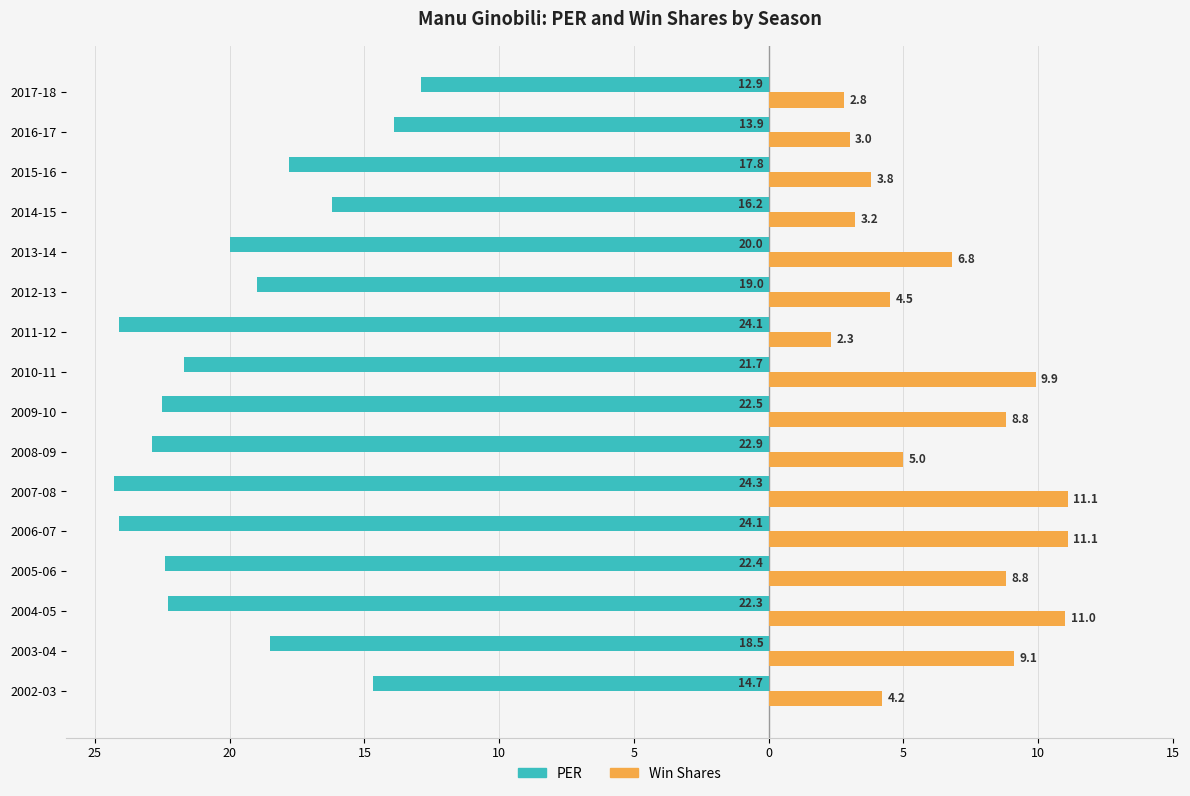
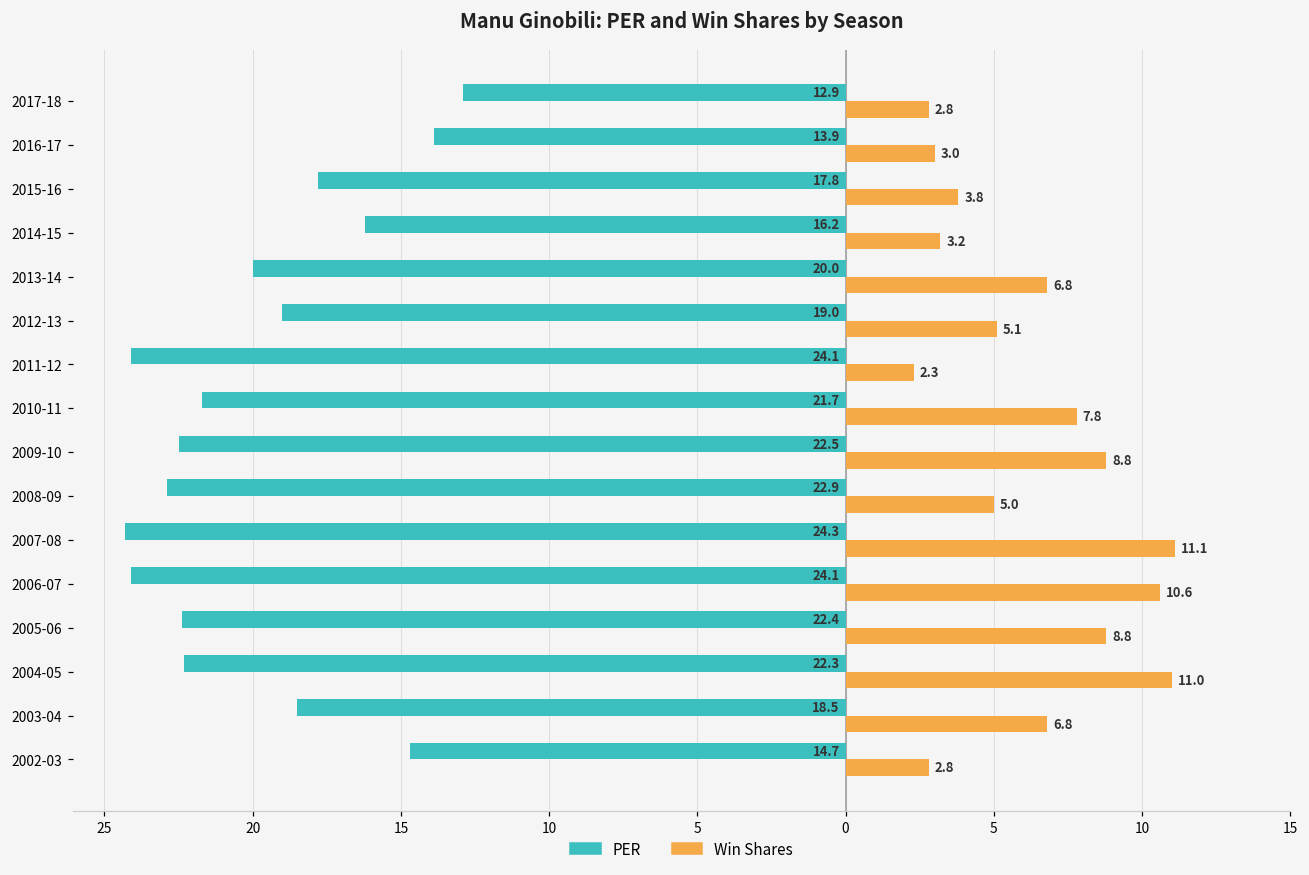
  {
    "Win Shares": {
      "2017-18": 2.8,
      "2016-17": 3.0,
      "2015-16": 3.8,
      "2014-15": 3.2,
      "2013-14": 6.8,
-     "2012-13": 4.5,
+     "2012-13": 5.1,
      "2011-12": 2.3,
-     "2010-11": 9.9,
+     "2010-11": 7.8,
      "2009-10": 8.8,
      "2008-09": 5.0,
      "2007-08": 11.1,
-     "2006-07": 11.1,
+     "2006-07": 10.6,
      "2005-06": 8.8,
      "2004-05": 11.0,
-     "2003-04": 9.1,
-     "2002-03": 4.2
+     "2003-04": 6.8,
+     "2002-03": 2.8
    }
  }
